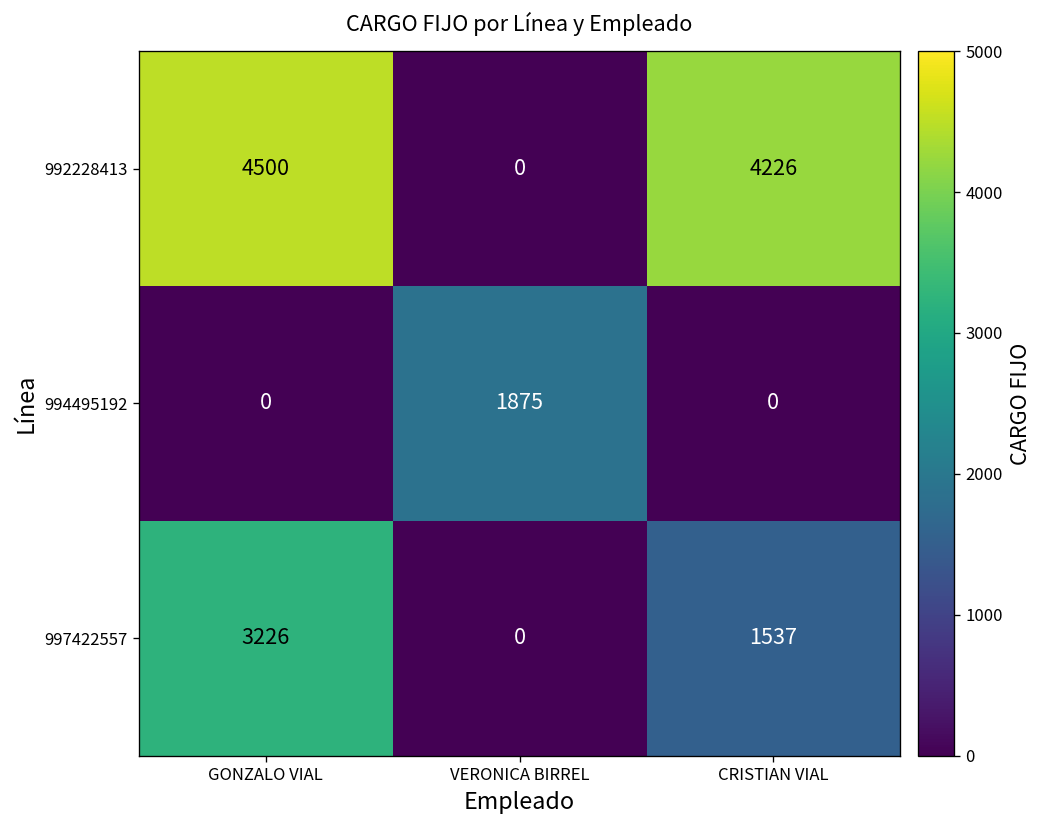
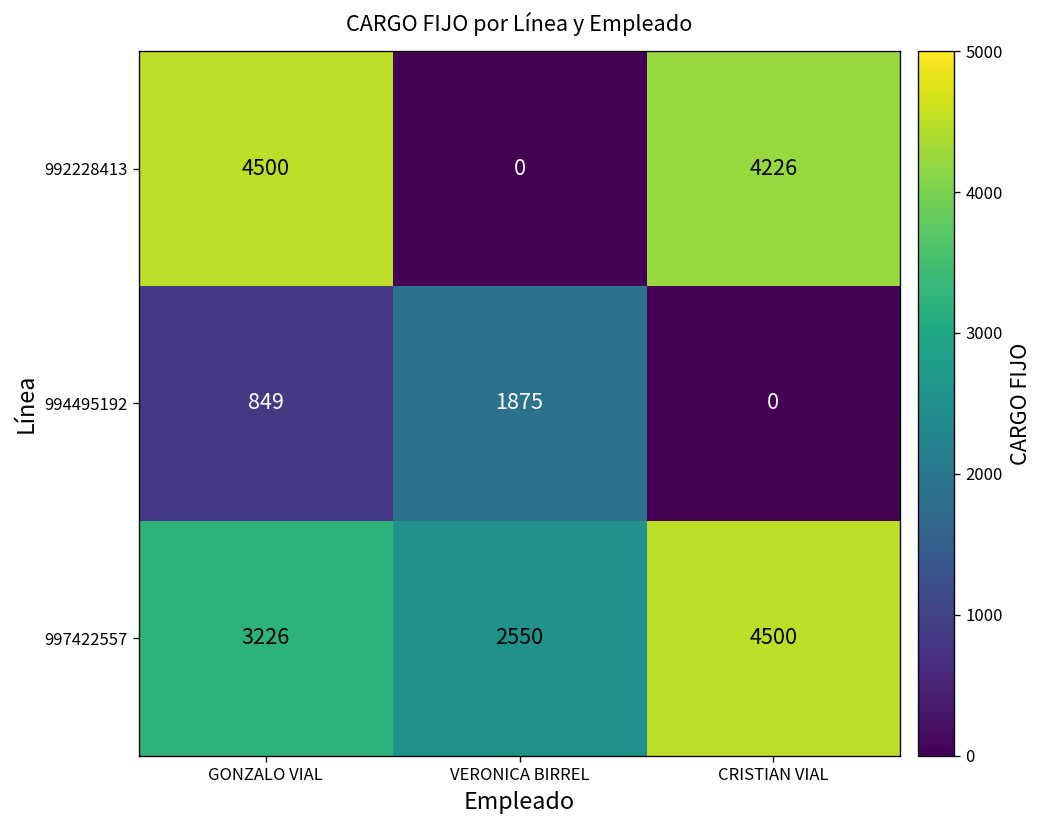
  {
    "992228413": {
      "GONZALO VIAL": 4500,
      "VERONICA BIRREL": 0,
      "CRISTIAN VIAL": 4226
    },
    "994495192": {
-     "GONZALO VIAL": 0,
+     "GONZALO VIAL": 849,
      "VERONICA BIRREL": 1875,
      "CRISTIAN VIAL": 0
    },
    "997422557": {
      "GONZALO VIAL": 3226,
-     "VERONICA BIRREL": 0,
-     "CRISTIAN VIAL": 1537
+     "VERONICA BIRREL": 2550,
+     "CRISTIAN VIAL": 4500
    }
  }
